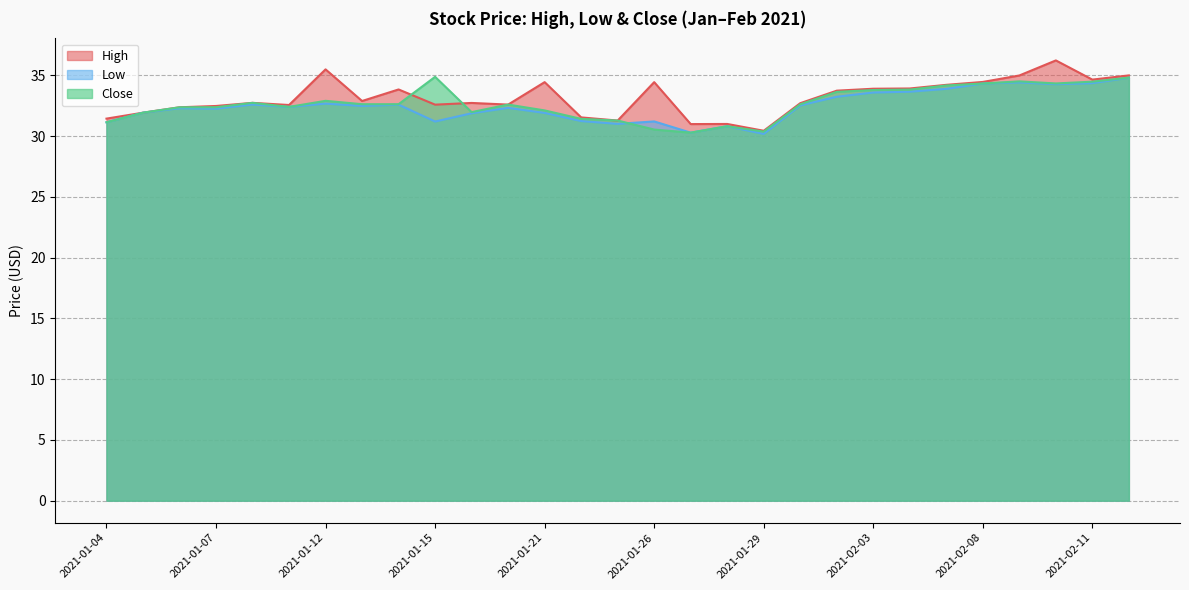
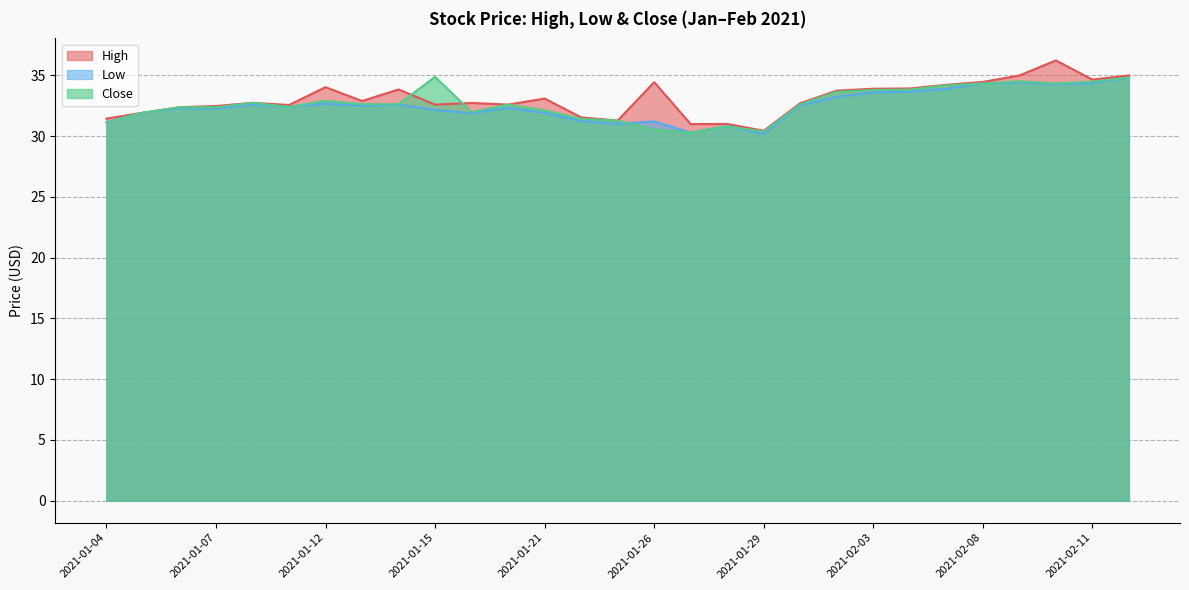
  {
    "High": {
      "2021-01-04": 31.5,
-     "2021-01-12": 35.5,
+     "2021-01-12": 34.0,
      "2021-01-15": 32.6,
-     "2021-01-21": 34.5,
+     "2021-01-21": 33.1,
      "2021-01-26": 34.5
    },
    "Low": {
      "2021-01-12": 32.7,
-     "2021-01-15": 31.2,
+     "2021-01-15": 32.2,
      "2021-01-26": 31.2
    },
    "Close": {
      "2021-01-12": 32.9,
      "2021-01-15": 34.9,
      "2021-01-26": 30.6
    }
  }
